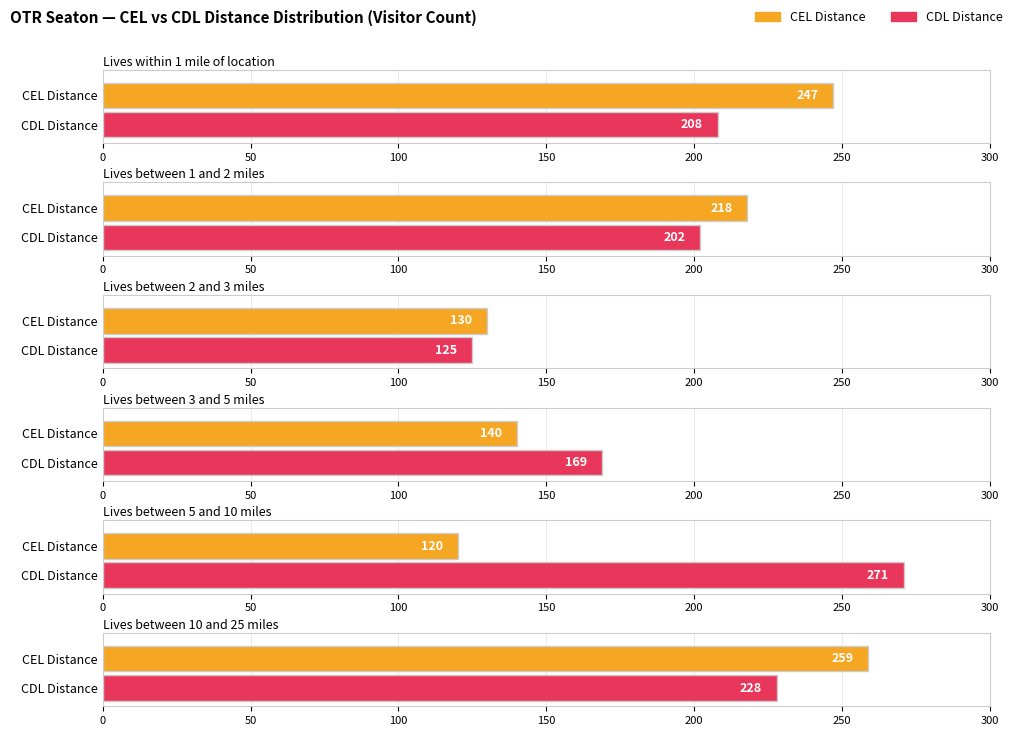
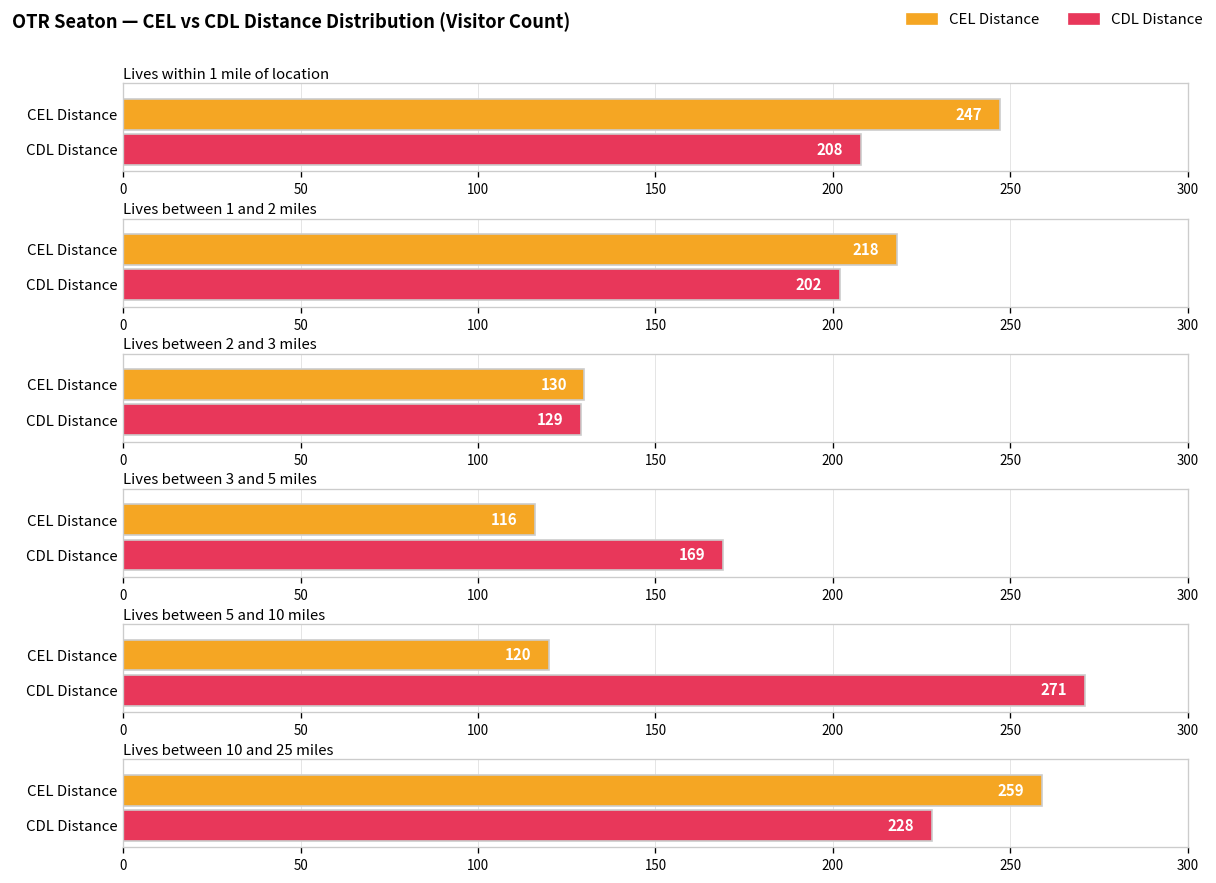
  {
    "Lives within 1 mile of location": {
      "CEL Distance": 247,
      "CDL Distance": 208
    },
    "Lives between 1 and 2 miles": {
      "CEL Distance": 218,
      "CDL Distance": 202
    },
    "Lives between 2 and 3 miles": {
      "CEL Distance": 130,
-     "CDL Distance": 125
+     "CDL Distance": 129
    },
    "Lives between 3 and 5 miles": {
-     "CEL Distance": 140,
+     "CEL Distance": 116,
      "CDL Distance": 169
    },
    "Lives between 5 and 10 miles": {
      "CEL Distance": 120,
      "CDL Distance": 271
    },
    "Lives between 10 and 25 miles": {
      "CEL Distance": 259,
      "CDL Distance": 228
    }
  }
